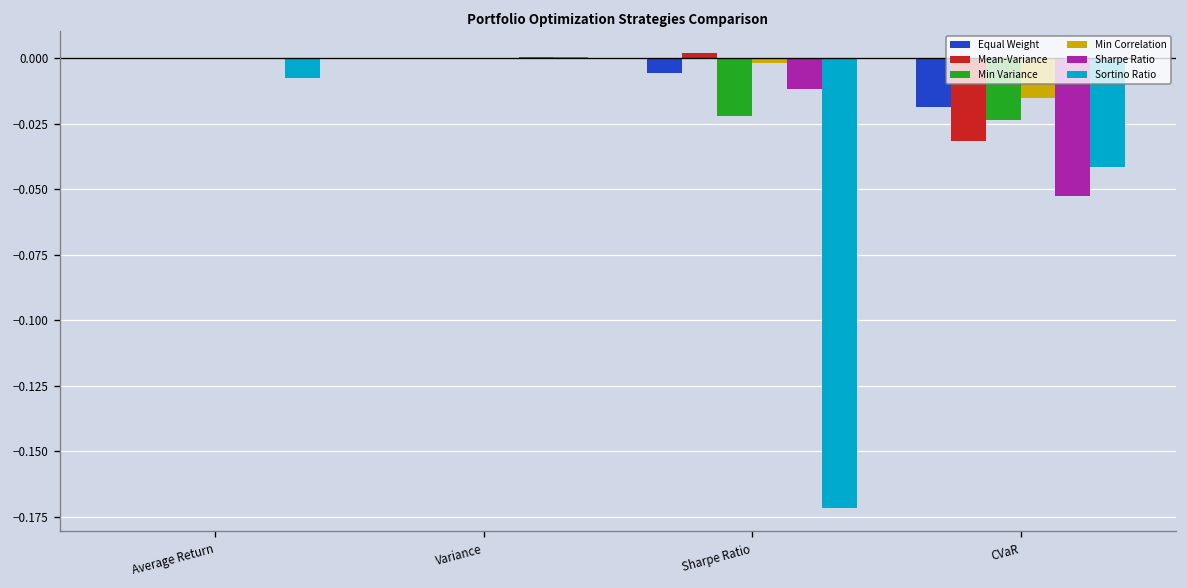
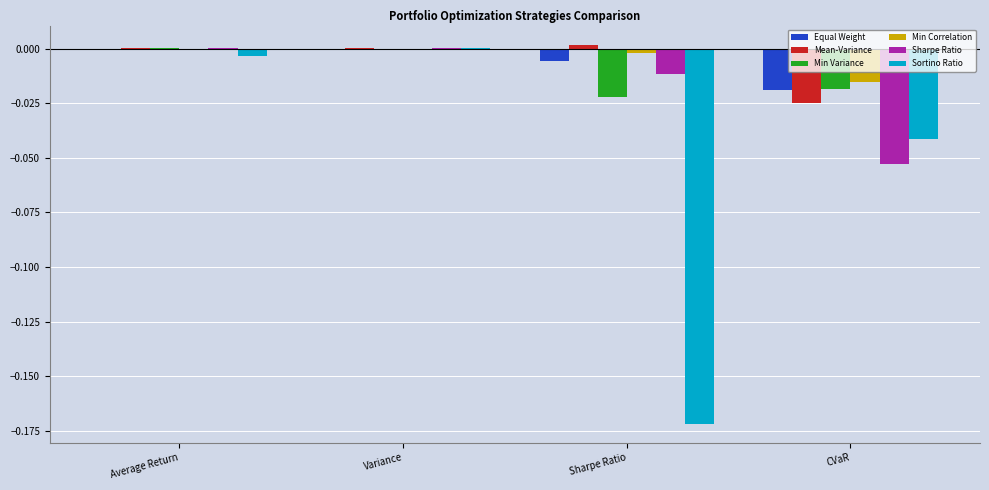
  {
    "Equal Weight": {
      "Sharpe Ratio": -0.006,
      "CVaR": -0.019
    },
    "Mean-Variance": {
      "Sharpe Ratio": 0.002,
-     "CVaR": -0.032
+     "CVaR": -0.025
    },
    "Min Variance": {
      "Sharpe Ratio": -0.022,
-     "CVaR": -0.023
+     "CVaR": -0.018
    },
    "Min Correlation": {
      "Sharpe Ratio": -0.002,
      "CVaR": -0.015
    },
    "Sharpe Ratio": {
      "Sharpe Ratio": -0.012,
      "CVaR": -0.053
    },
    "Sortino Ratio": {
-     "Average Return": -0.007,
+     "Average Return": -0.003,
      "Sharpe Ratio": -0.172,
      "CVaR": -0.041
    }
  }
